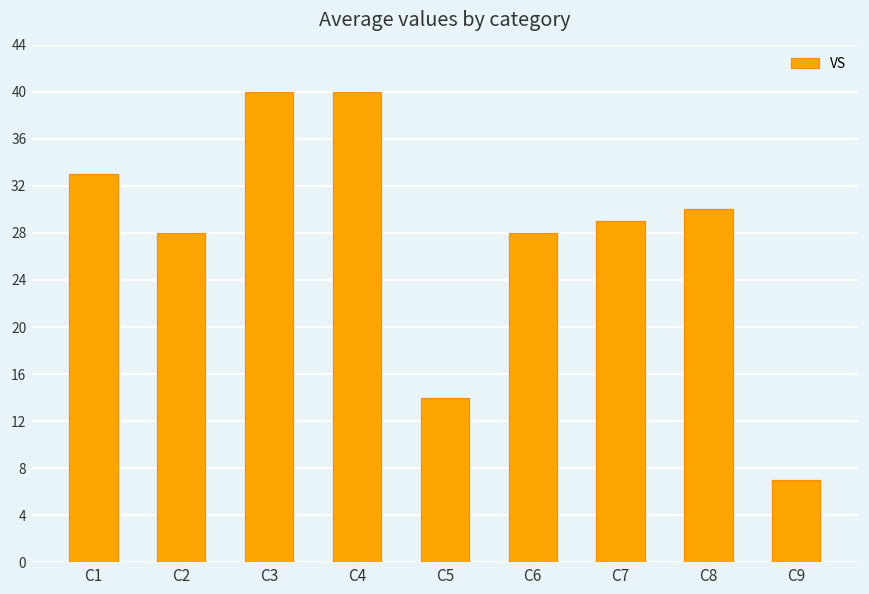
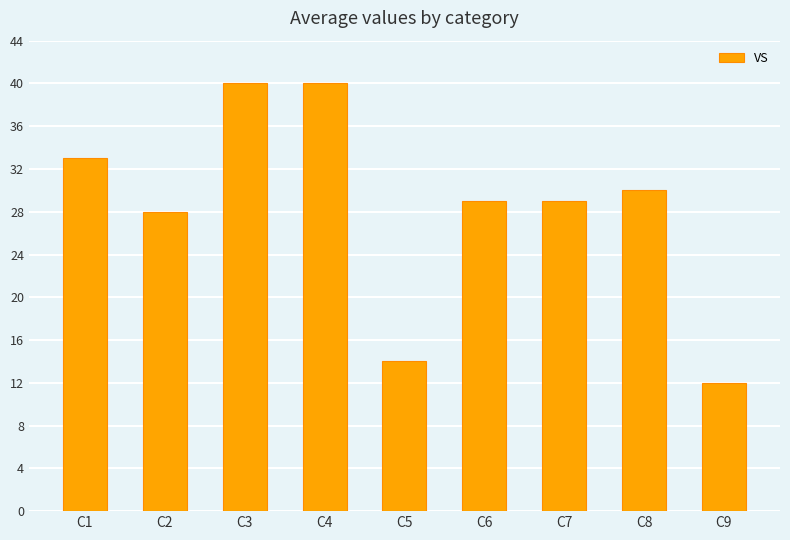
  {
    "C1": 33,
    "C2": 28,
    "C3": 40,
    "C4": 40,
    "C5": 14,
-   "C6": 28,
+   "C6": 29,
    "C7": 29,
    "C8": 30,
-   "C9": 7
+   "C9": 12
  }
